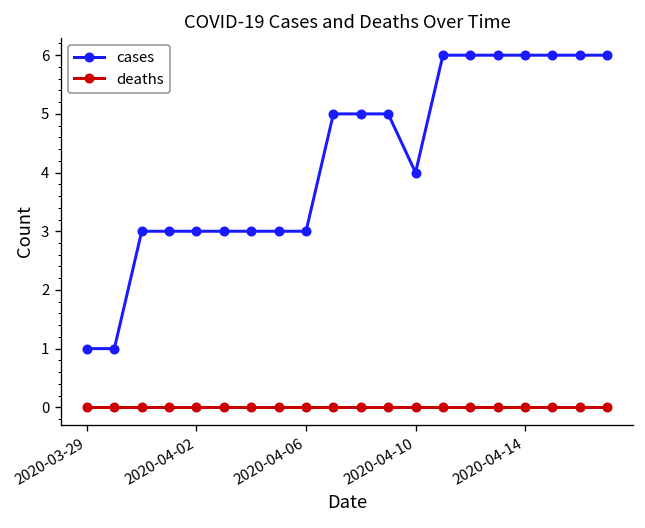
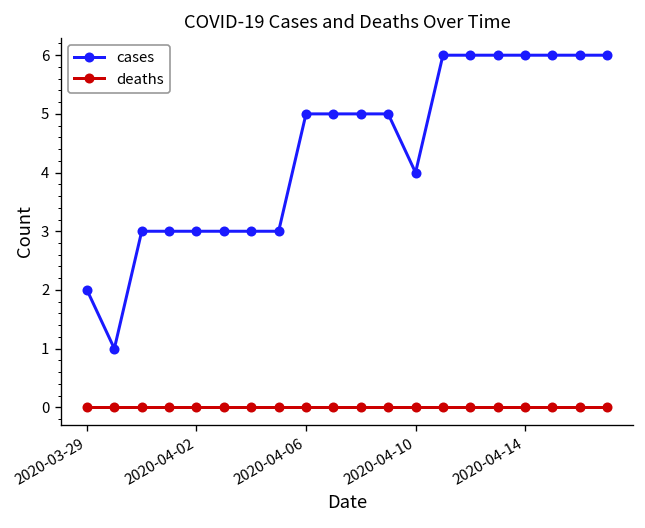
  {
    "cases": {
-     "2020-03-29": 1,
+     "2020-03-29": 2,
      "2020-04-02": 3,
-     "2020-04-06": 3,
+     "2020-04-06": 5,
      "2020-04-10": 4,
      "2020-04-14": 6
    },
    "deaths": {
      "2020-03-29": 0,
      "2020-04-02": 0,
      "2020-04-06": 0,
      "2020-04-10": 0,
      "2020-04-14": 0
    }
  }
